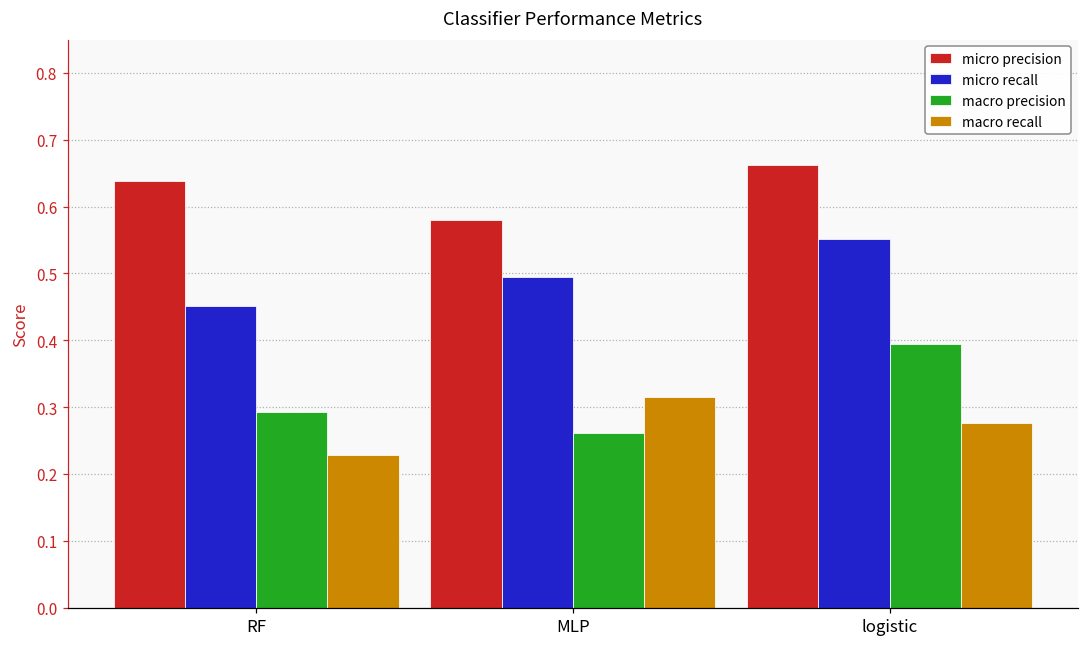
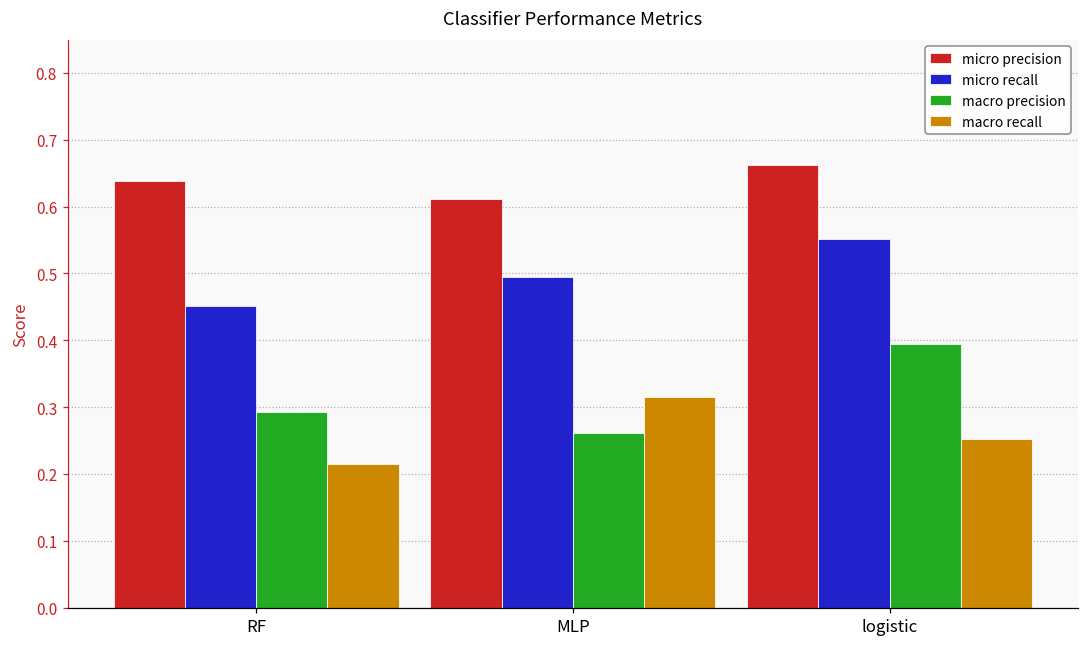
  {
    "micro precision": {
      "RF": 0.64,
-     "MLP": 0.58,
+     "MLP": 0.61,
      "logistic": 0.66
    },
    "micro recall": {
      "RF": 0.45,
      "MLP": 0.49,
      "logistic": 0.55
    },
    "macro precision": {
      "RF": 0.29,
      "MLP": 0.26,
      "logistic": 0.39
    },
    "macro recall": {
-     "RF": 0.23,
+     "RF": 0.21,
      "MLP": 0.32,
-     "logistic": 0.28
+     "logistic": 0.25
    }
  }
